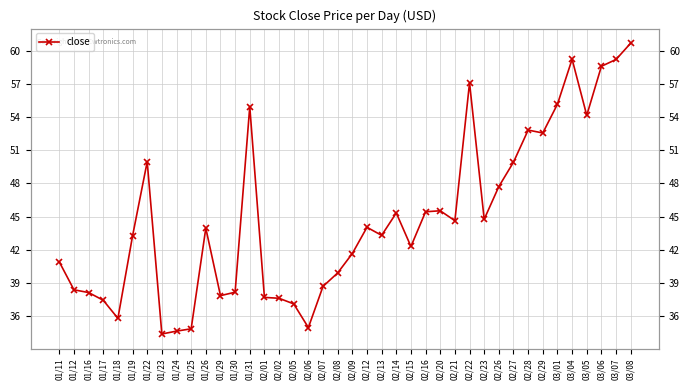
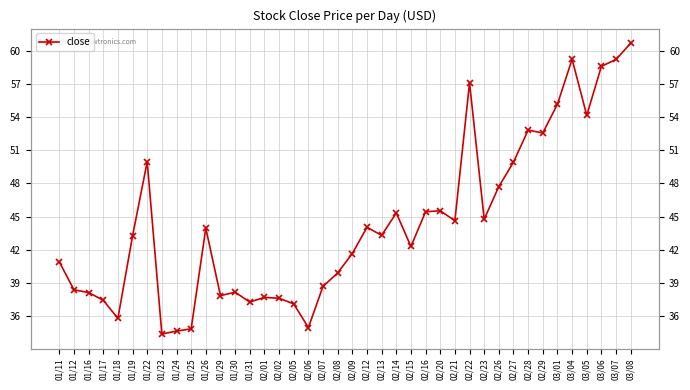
  {
    "01/11": 40.9,
    "01/12": 38.3,
    "01/16": 38.1,
    "01/17": 37.4,
    "01/18": 35.8,
    "01/19": 43.2,
    "01/22": 50.0,
    "01/23": 34.3,
    "01/24": 34.6,
    "01/25": 34.8,
    "01/26": 43.9,
    "01/29": 37.8,
    "01/30": 38.1,
-   "01/31": 55.0,
+   "01/31": 37.2,
    "02/01": 37.7,
    "02/02": 37.6,
    "02/05": 37.1,
    "02/06": 34.9,
    "02/07": 38.7,
    "02/08": 39.9,
    "02/09": 41.6,
    "02/12": 44.0,
    "02/13": 43.3,
    "02/14": 45.3,
    "02/15": 42.3,
    "02/16": 45.4,
    "02/20": 45.5,
    "02/21": 44.6,
    "02/22": 57.1,
    "02/23": 44.8,
    "02/26": 47.7,
    "02/27": 49.9,
    "02/28": 52.8,
    "02/29": 52.6,
    "03/01": 55.2,
    "03/04": 59.3,
    "03/05": 54.2,
    "03/06": 58.6,
    "03/07": 59.3,
    "03/08": 60.7
  }
